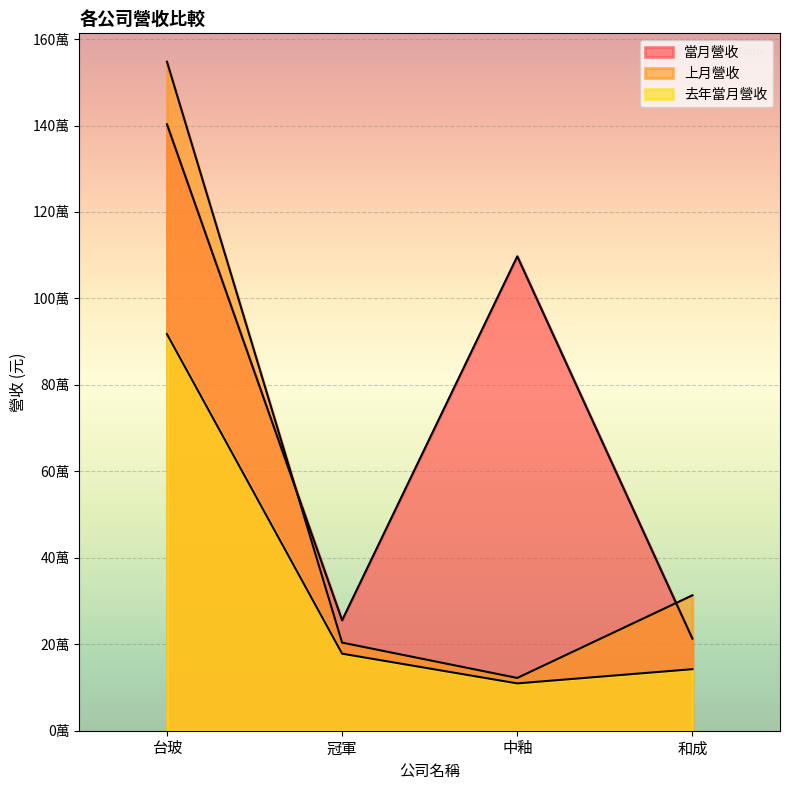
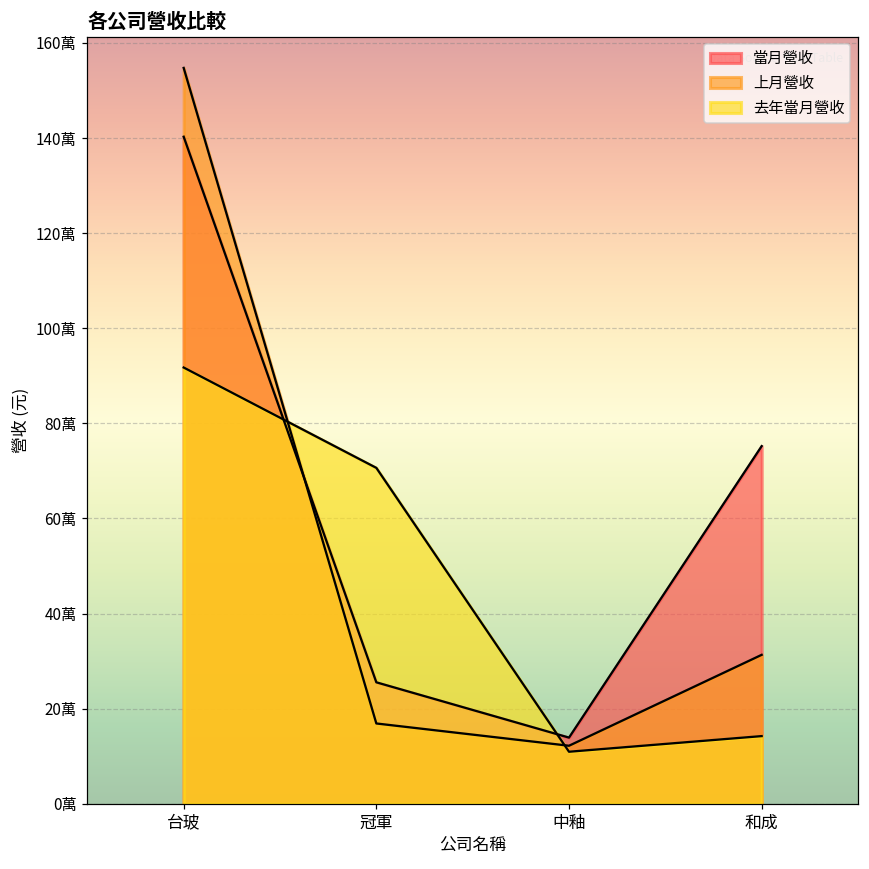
  {
    "當月營收": {
      "台玻": "140萬",
      "冠軍": "26萬",
-     "中釉": "110萬",
-     "和成": "21萬"
+     "中釉": "14萬",
+     "和成": "75萬"
    },
    "上月營收": {
      "台玻": "155萬",
-     "冠軍": "20萬",
+     "冠軍": "17萬",
      "中釉": "12萬",
      "和成": "31萬"
    },
    "去年當月營收": {
      "台玻": "92萬",
-     "冠軍": "18萬",
+     "冠軍": "71萬",
      "中釉": "11萬",
      "和成": "14萬"
    }
  }
